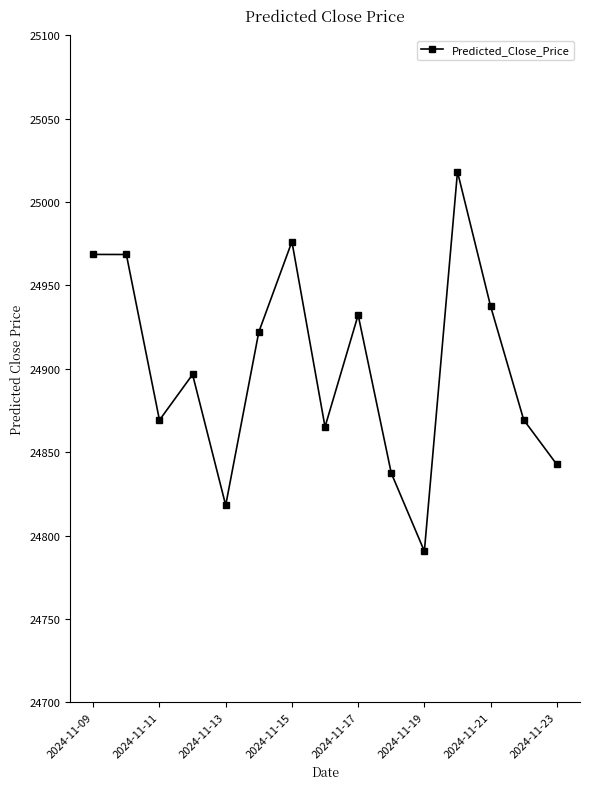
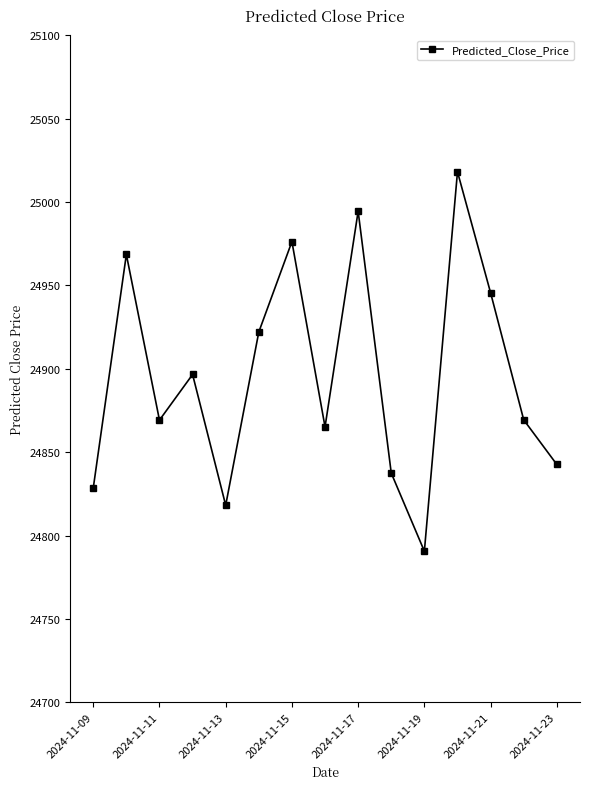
  {
-   "2024-11-09": 24969,
+   "2024-11-09": 24828,
    "2024-11-11": 24869,
    "2024-11-13": 24818,
    "2024-11-15": 24976,
-   "2024-11-17": 24932,
+   "2024-11-17": 24994,
    "2024-11-19": 24791,
-   "2024-11-21": 24938,
+   "2024-11-21": 24946,
    "2024-11-23": 24843
  }
